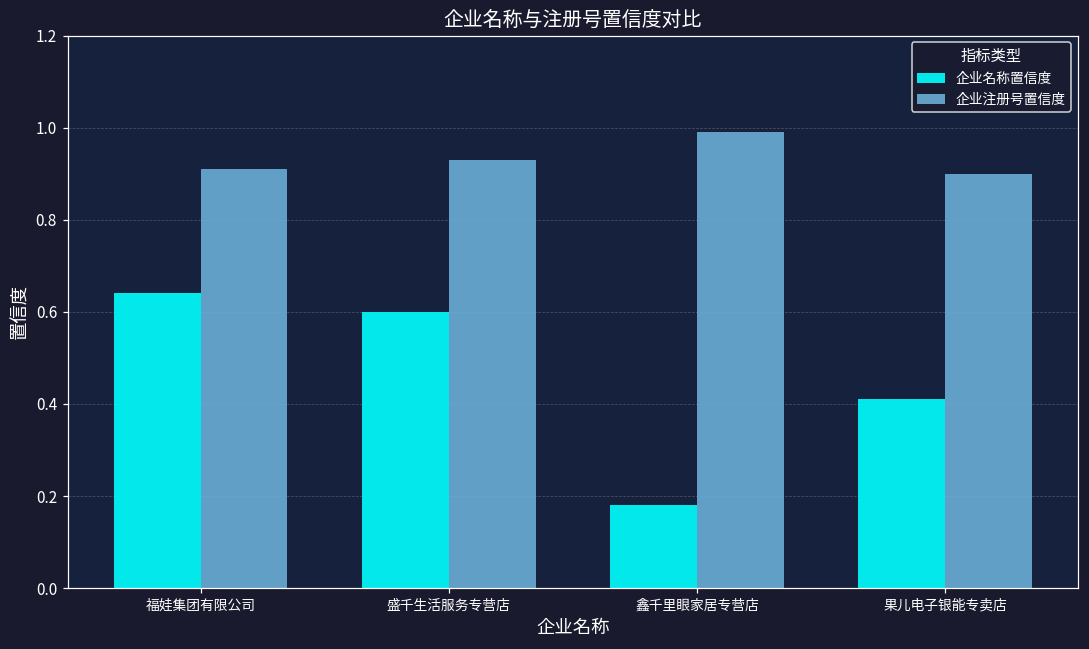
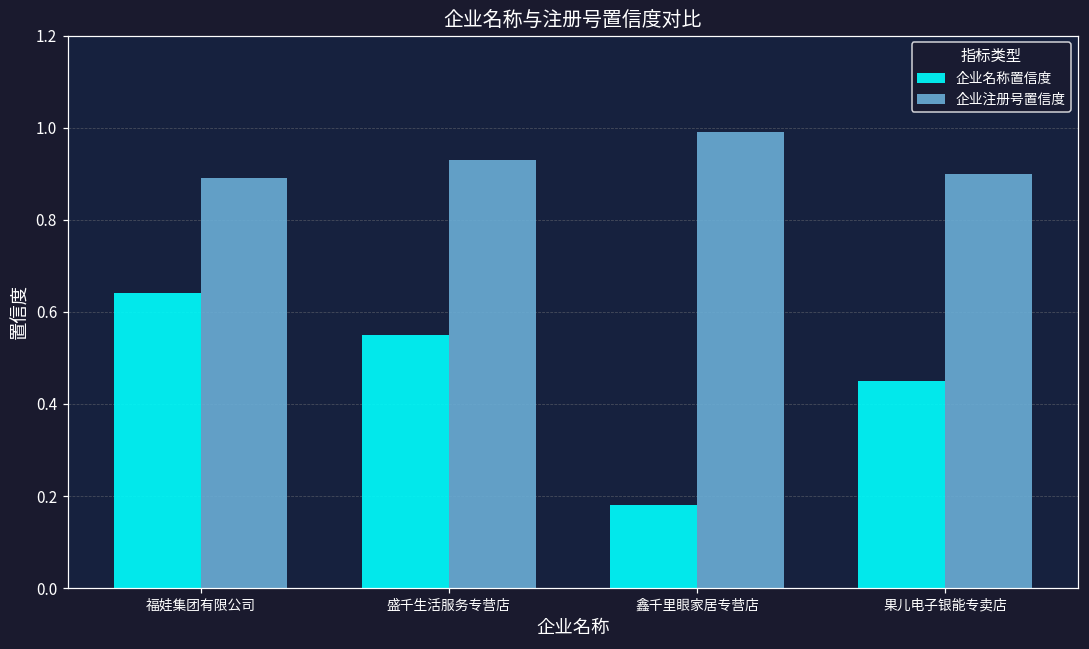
  {
    "企业名称置信度": {
      "福娃集团有限公司": 0.64,
-     "盛千生活服务专营店": 0.60,
+     "盛千生活服务专营店": 0.55,
      "鑫千里眼家居专营店": 0.18,
-     "果儿电子银能专卖店": 0.41
+     "果儿电子银能专卖店": 0.45
    },
    "企业注册号置信度": {
-     "福娃集团有限公司": 0.91,
+     "福娃集团有限公司": 0.89,
      "盛千生活服务专营店": 0.93,
      "鑫千里眼家居专营店": 0.99,
      "果儿电子银能专卖店": 0.90
    }
  }
